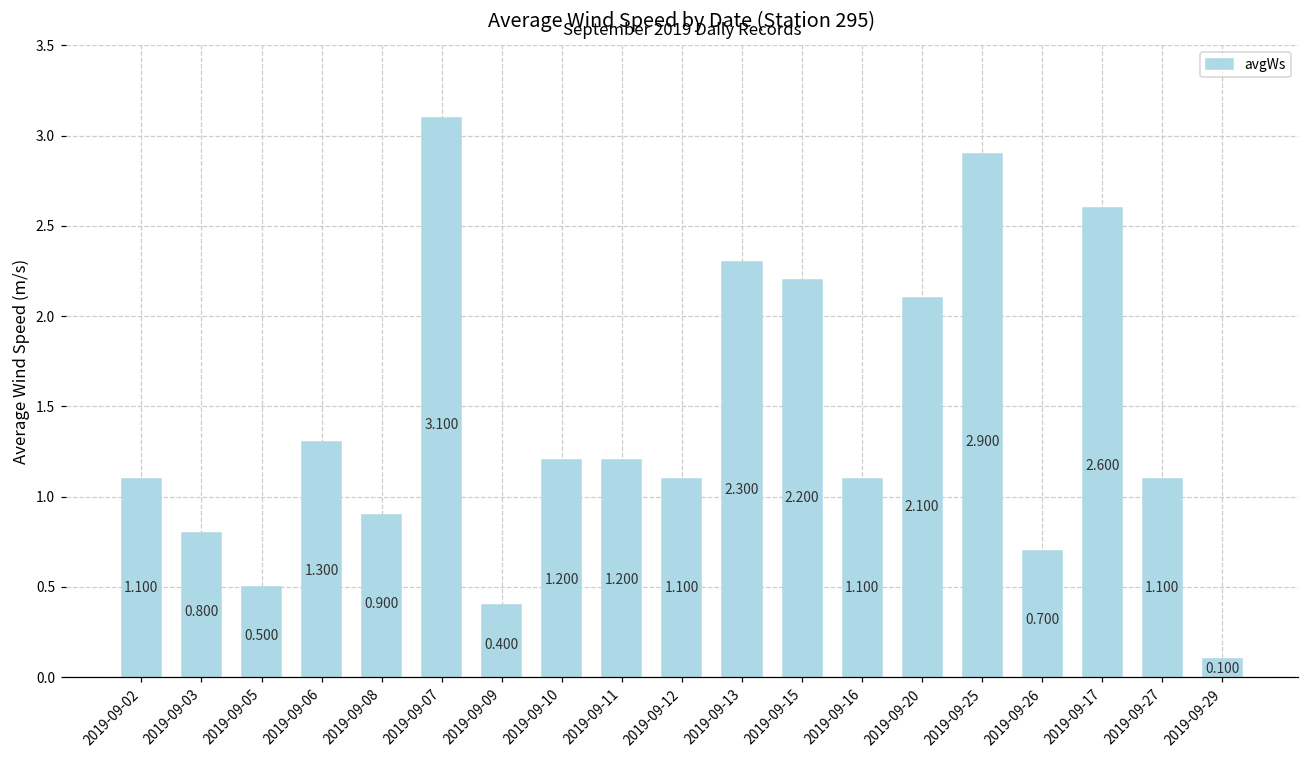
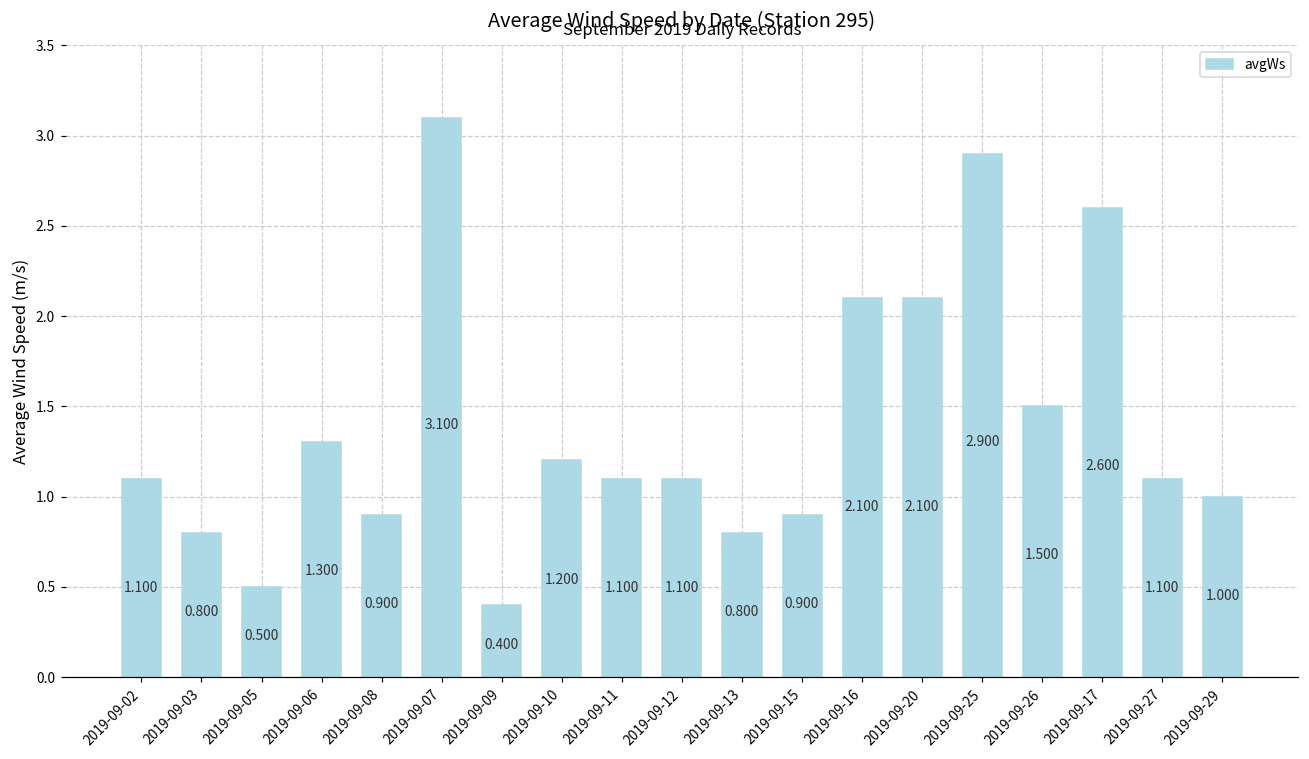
  {
    "2019-09-02": 1.100,
    "2019-09-03": 0.800,
    "2019-09-05": 0.500,
    "2019-09-06": 1.300,
    "2019-09-08": 0.900,
    "2019-09-07": 3.100,
    "2019-09-09": 0.400,
    "2019-09-10": 1.200,
-   "2019-09-11": 1.200,
+   "2019-09-11": 1.100,
    "2019-09-12": 1.100,
-   "2019-09-13": 2.300,
-   "2019-09-15": 2.200,
-   "2019-09-16": 1.100,
+   "2019-09-13": 0.800,
+   "2019-09-15": 0.900,
+   "2019-09-16": 2.100,
    "2019-09-20": 2.100,
    "2019-09-25": 2.900,
-   "2019-09-26": 0.700,
+   "2019-09-26": 1.500,
    "2019-09-17": 2.600,
    "2019-09-27": 1.100,
-   "2019-09-29": 0.100
+   "2019-09-29": 1.000
  }
